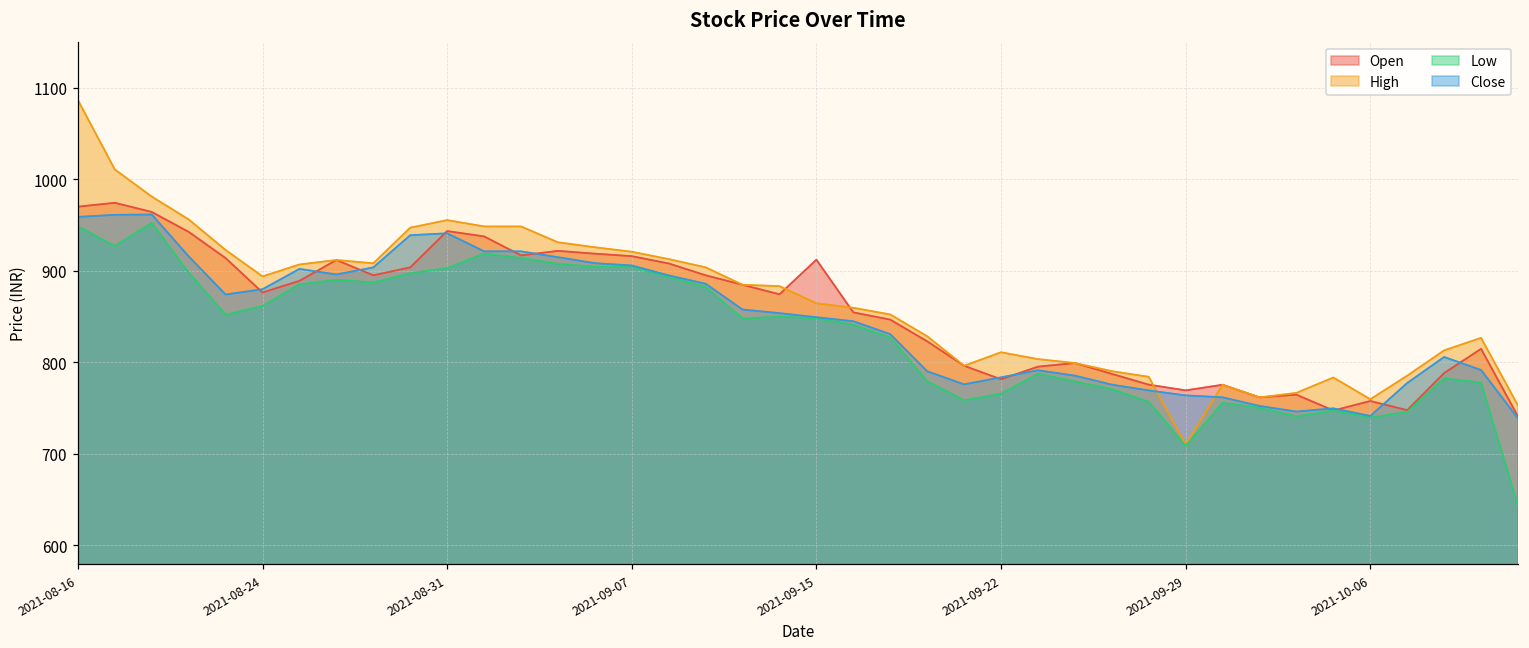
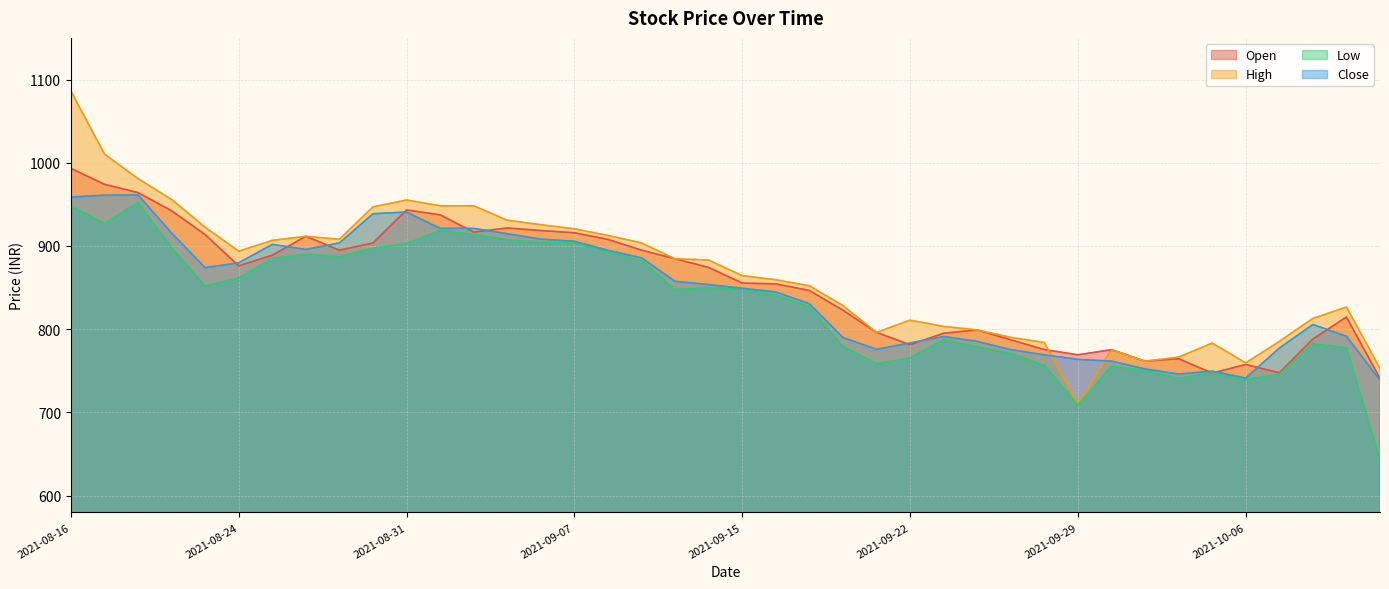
  {
    "Open": {
-     "2021-08-16": 970,
+     "2021-08-16": 990,
      "2021-08-24": 880,
      "2021-09-07": 920,
-     "2021-09-15": 910,
+     "2021-09-15": 860,
      "2021-09-29": 770
    },
    "High": {
      "2021-08-16": 1090,
      "2021-08-24": 890,
      "2021-08-31": 960,
      "2021-09-07": 920,
      "2021-09-15": 860,
      "2021-09-22": 810
    },
    "Low": {
      "2021-08-16": 950,
      "2021-08-24": 860,
      "2021-08-31": 900,
      "2021-09-22": 770
    },
    "Close": {
      "2021-08-16": 960,
      "2021-08-24": 880,
      "2021-09-29": 760
    }
  }
